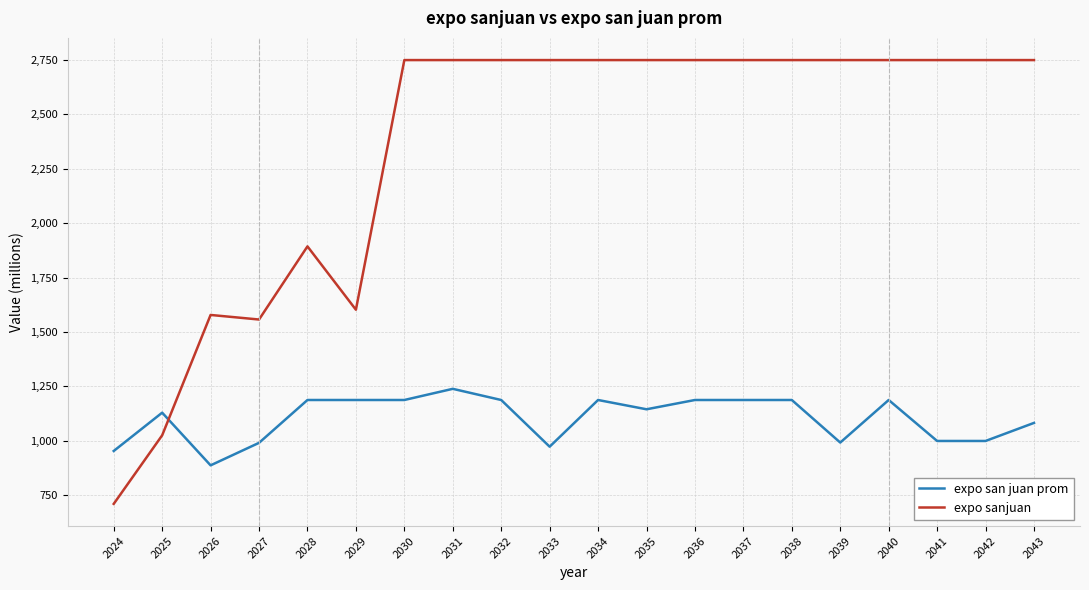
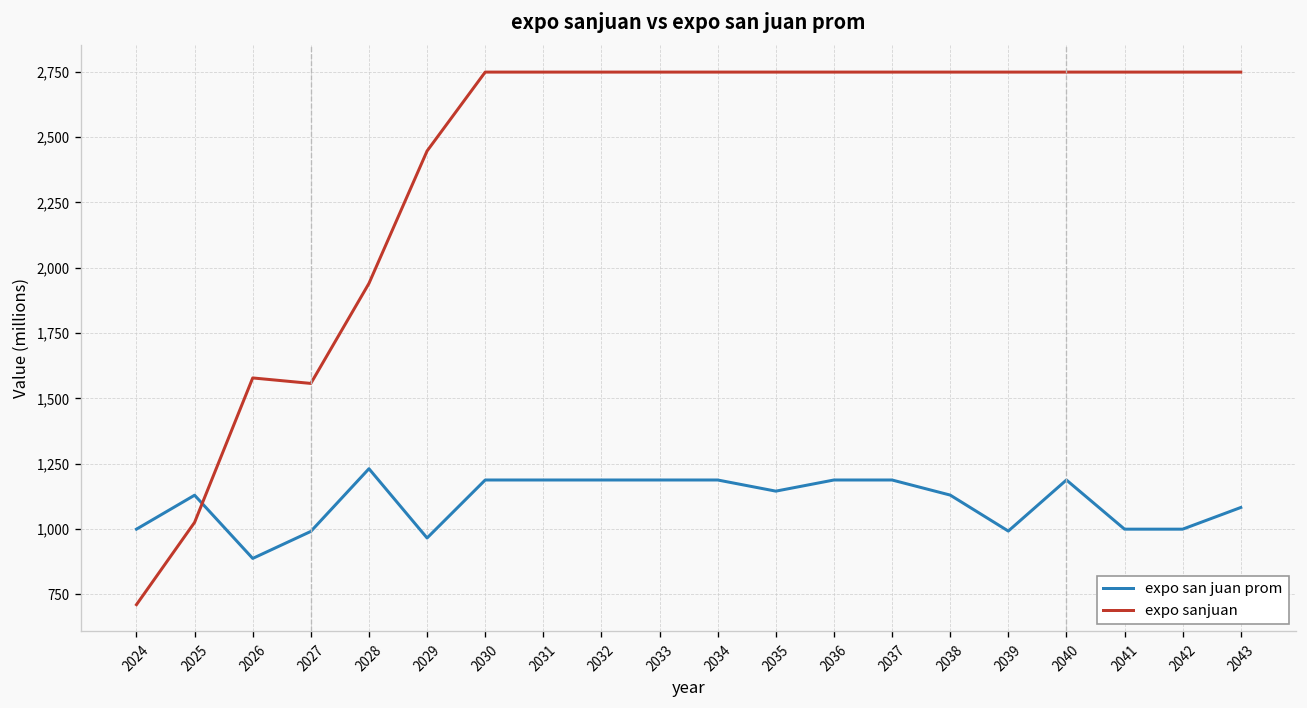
  {
    "expo san juan prom": {
-     "2024": "950",
+     "2024": "1,000",
      "2025": "1,130",
      "2026": "890",
      "2027": "990",
-     "2028": "1,190",
-     "2029": "1,190",
+     "2028": "1,230",
+     "2029": "970",
      "2030": "1,190",
-     "2031": "1,240",
+     "2031": "1,190",
      "2032": "1,190",
-     "2033": "970",
+     "2033": "1,190",
      "2034": "1,190",
      "2035": "1,140",
      "2036": "1,190",
      "2037": "1,190",
-     "2038": "1,190",
+     "2038": "1,130",
      "2039": "990",
      "2040": "1,190",
      "2041": "1,000",
      "2042": "1,000",
      "2043": "1,080"
    },
    "expo sanjuan": {
      "2024": "710",
      "2025": "1,030",
      "2026": "1,580",
      "2027": "1,560",
-     "2028": "1,890",
-     "2029": "1,600",
+     "2028": "1,940",
+     "2029": "2,450",
      "2030": "2,750",
      "2031": "2,750",
      "2032": "2,750",
      "2033": "2,750",
      "2034": "2,750",
      "2035": "2,750",
      "2036": "2,750",
      "2037": "2,750",
      "2038": "2,750",
      "2039": "2,750",
      "2040": "2,750",
      "2041": "2,750",
      "2042": "2,750",
      "2043": "2,750"
    }
  }
